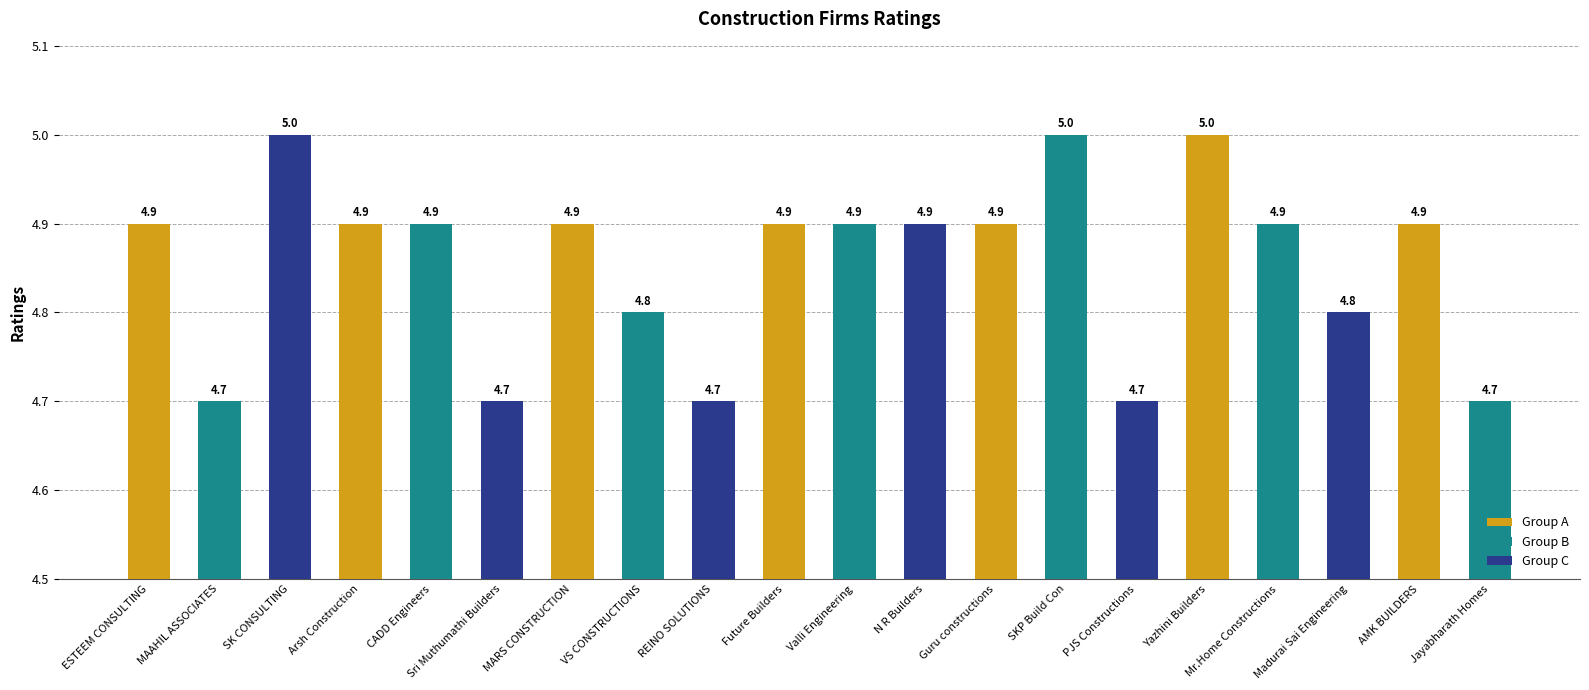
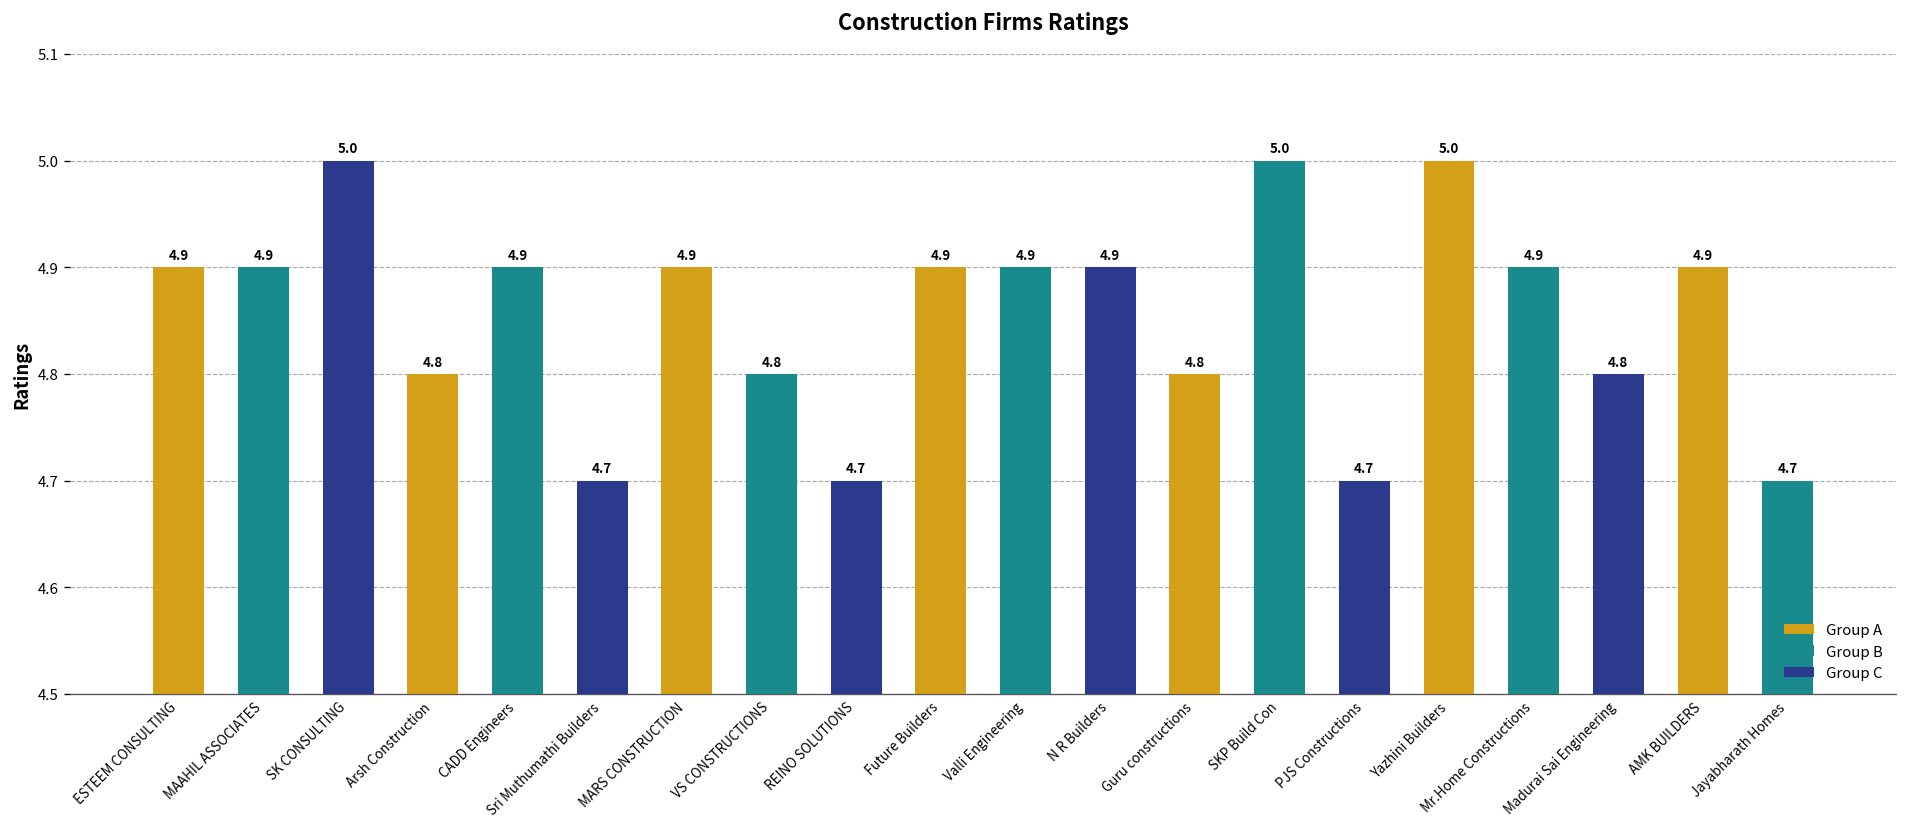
  {
    "ESTEEM CONSULTING": 4.9,
-   "MAAHIL ASSOCIATES": 4.7,
+   "MAAHIL ASSOCIATES": 4.9,
    "SK CONSULTING": 5.0,
-   "Arsh Construction": 4.9,
+   "Arsh Construction": 4.8,
    "CADD Engineers": 4.9,
    "Sri Muthumathi Builders": 4.7,
    "MARS CONSTRUCTION": 4.9,
    "VS CONSTRUCTIONS": 4.8,
    "REINO SOLUTIONS": 4.7,
    "Future Builders": 4.9,
    "Valli Engineering": 4.9,
    "N R Builders": 4.9,
-   "Guru constructions": 4.9,
+   "Guru constructions": 4.8,
    "SKP Build Con": 5.0,
    "PJS Constructions": 4.7,
    "Yazhini Builders": 5.0,
    "Mr.Home Constructions": 4.9,
    "Madurai Sai Engineering": 4.8,
    "AMK BUILDERS": 4.9,
    "Jayabharath Homes": 4.7
  }
